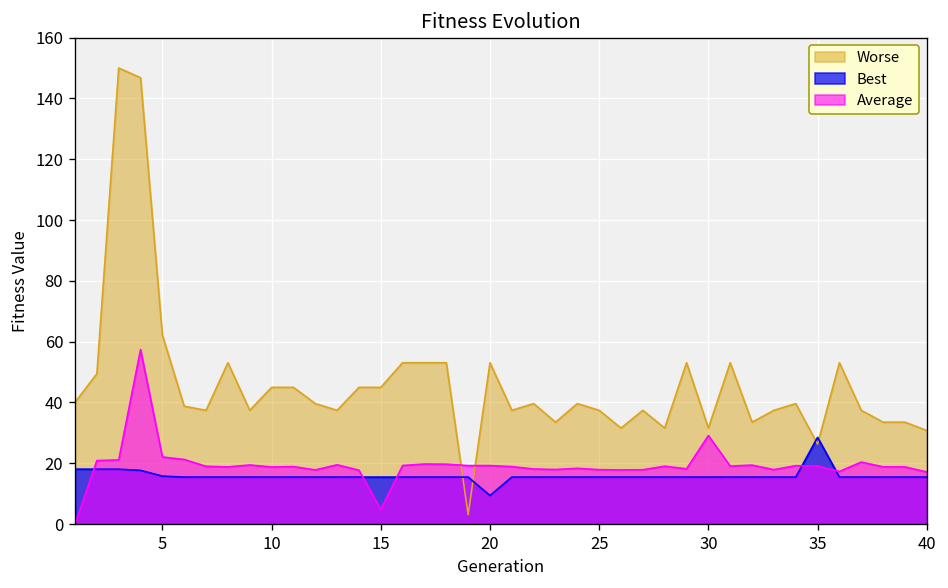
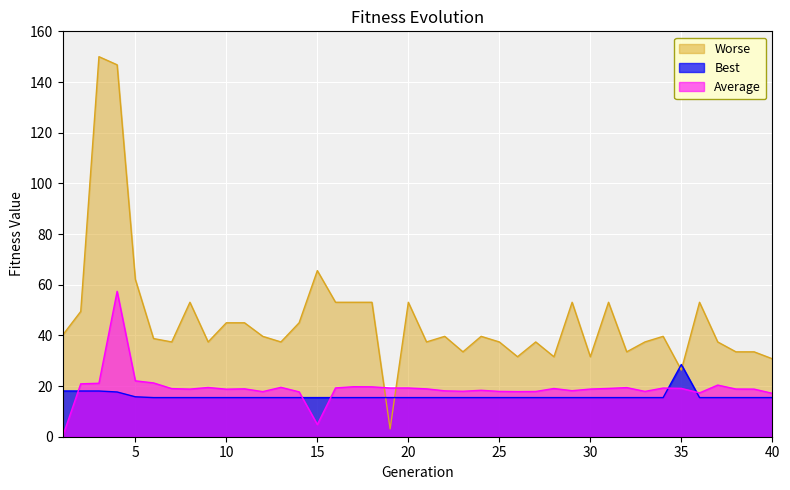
  {
    "Worse": {
      "5": 62,
      "10": 45,
-     "15": 45,
+     "15": 66,
      "20": 53,
      "25": 37,
      "30": 32,
      "35": 26,
      "40": 31
    },
    "Best": {
      "5": 16,
      "10": 15,
      "15": 15,
-     "20": 9,
+     "20": 15,
      "25": 15,
      "30": 15,
      "35": 29,
      "40": 15
    },
    "Average": {
      "5": 22,
      "10": 19,
      "15": 5,
      "20": 19,
      "25": 18,
-     "30": 29,
+     "30": 19,
      "35": 19,
      "40": 17
    }
  }
